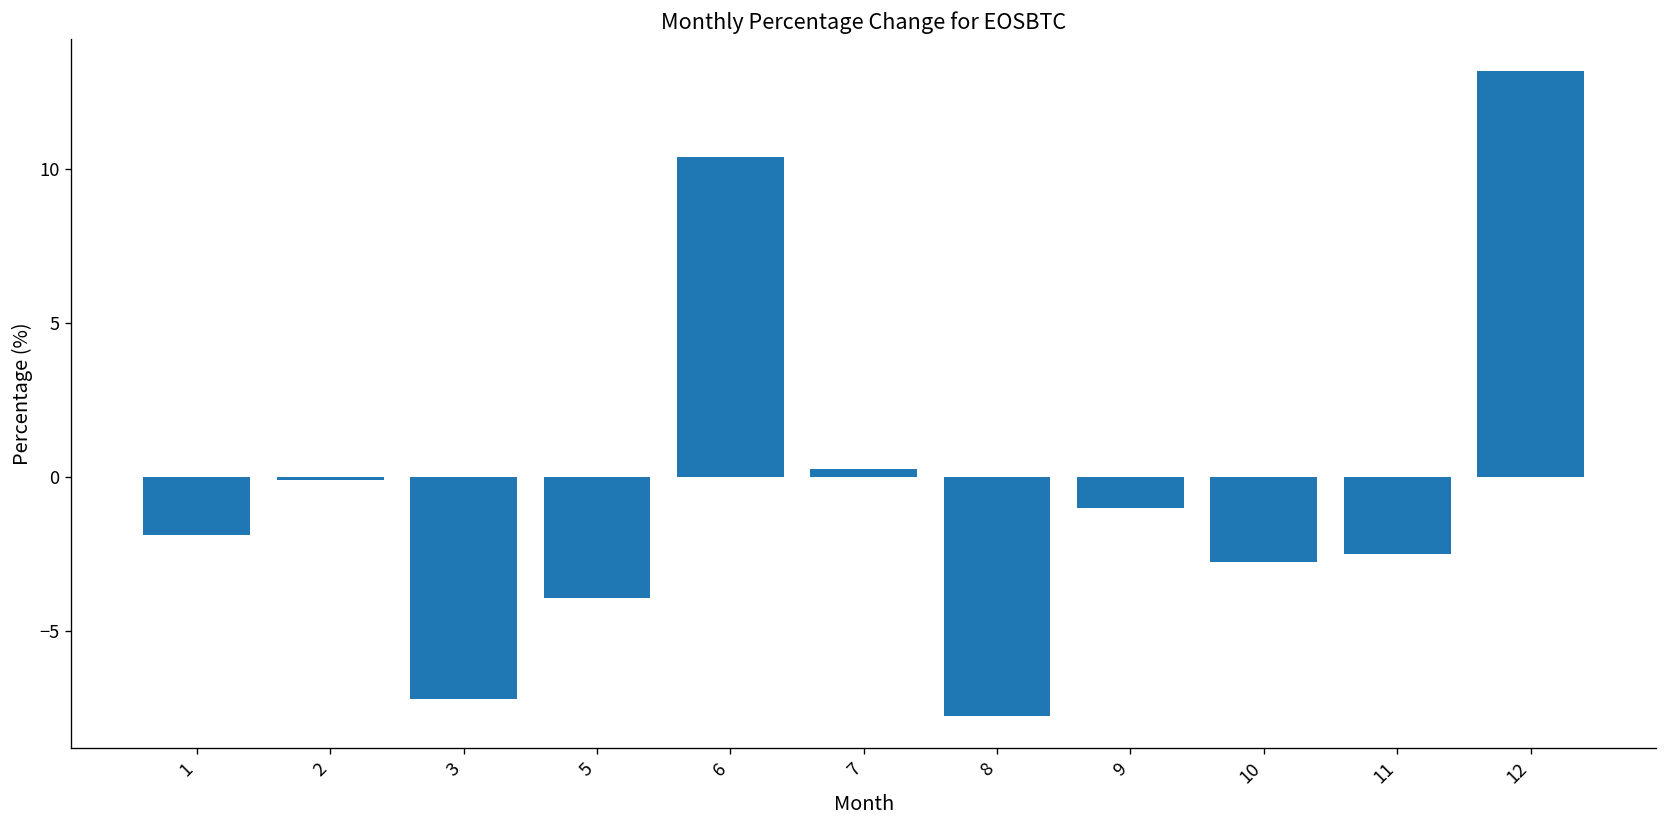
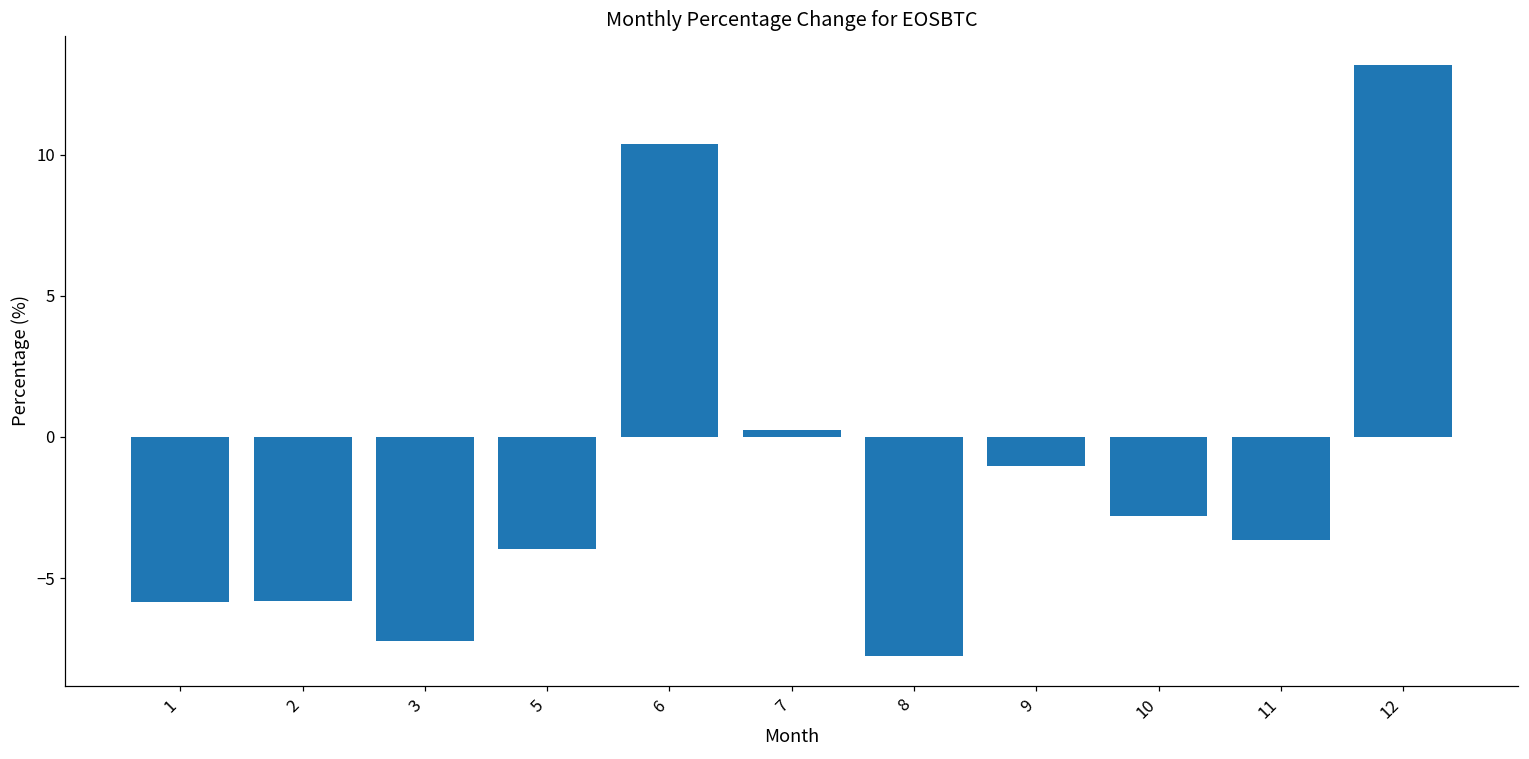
  {
-   "1": -1.9,
-   "2": -0.1,
+   "1": -5.9,
+   "2": -5.8,
    "3": -7.2,
    "5": -4.0,
    "6": 10.4,
    "7": 0.2,
    "8": -7.8,
    "9": -1.0,
    "10": -2.8,
-   "11": -2.5,
+   "11": -3.6,
    "12": 13.2
  }
